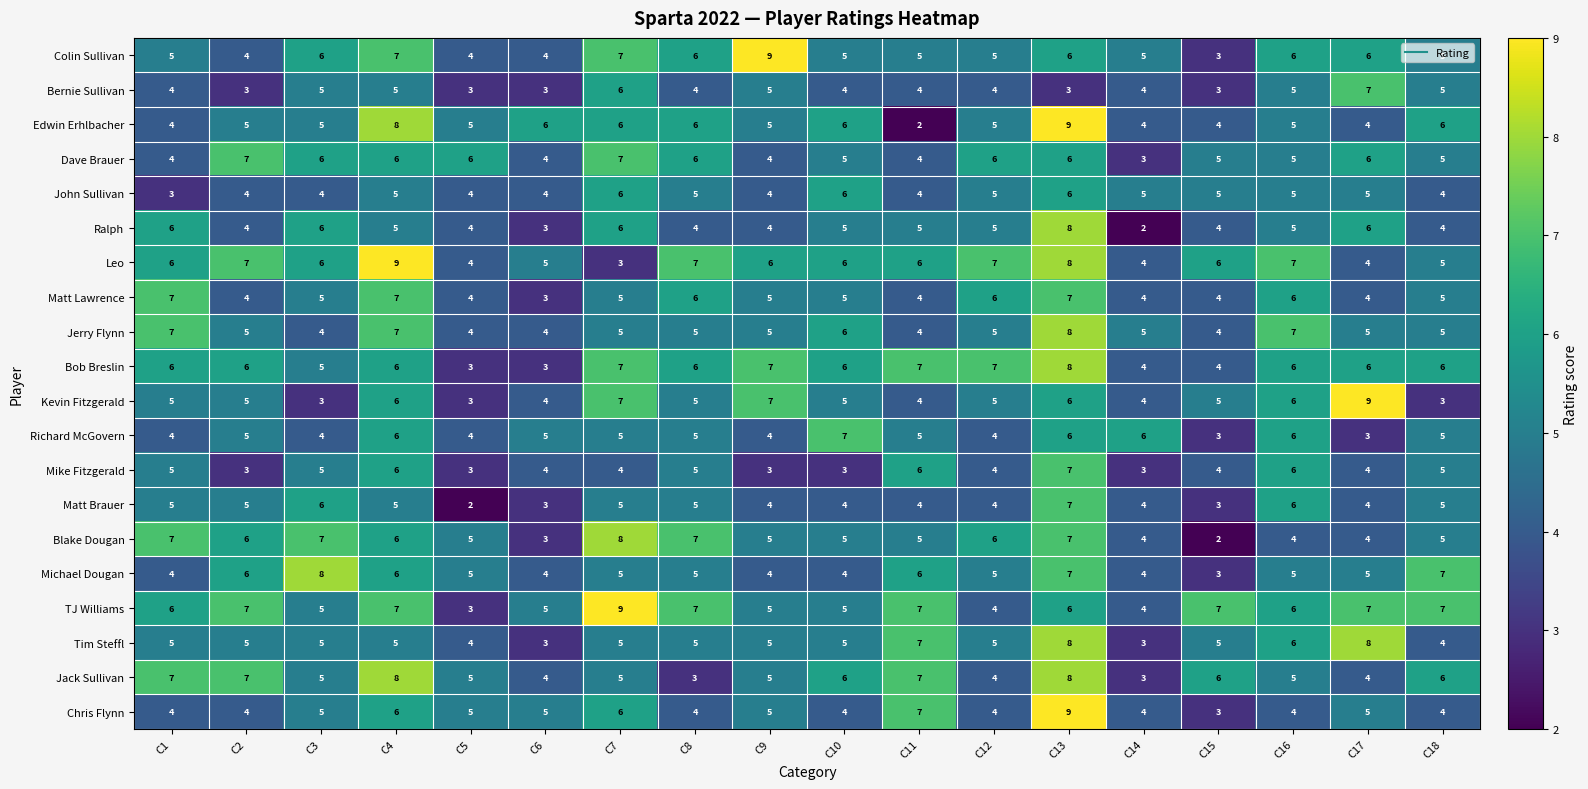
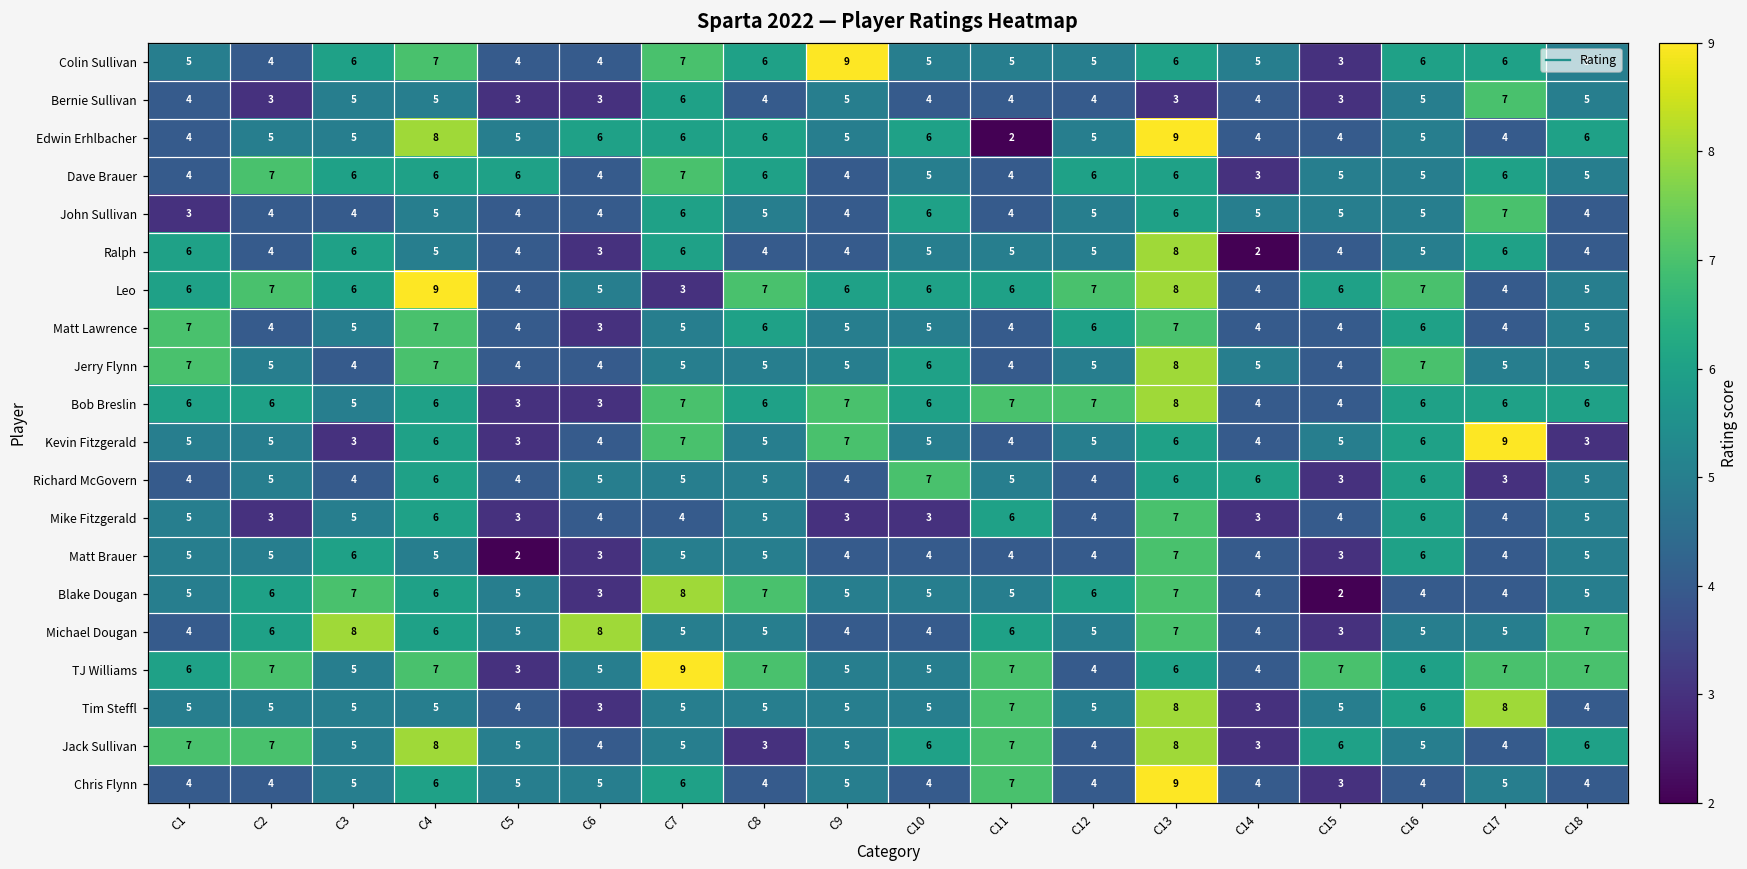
  {
    "John Sullivan": {
      "C1": 3,
      "C2": 4,
      "C3": 4,
      "C4": 5,
      "C5": 4,
      "C6": 4,
      "C7": 6,
      "C8": 5,
      "C9": 4,
      "C10": 6,
      "C11": 4,
      "C12": 5,
      "C13": 6,
      "C14": 5,
      "C15": 5,
      "C16": 5,
-     "C17": 5,
+     "C17": 7,
      "C18": 4
    },
    "Blake Dougan": {
-     "C1": 7,
+     "C1": 5,
      "C2": 6,
      "C3": 7,
      "C4": 6,
      "C5": 5,
      "C6": 3,
      "C7": 8,
      "C8": 7,
      "C9": 5,
      "C10": 5,
      "C11": 5,
      "C12": 6,
      "C13": 7,
      "C14": 4,
      "C15": 2,
      "C16": 4,
      "C17": 4,
      "C18": 5
    },
    "Michael Dougan": {
      "C1": 4,
      "C2": 6,
      "C3": 8,
      "C4": 6,
      "C5": 5,
-     "C6": 4,
+     "C6": 8,
      "C7": 5,
      "C8": 5,
      "C9": 4,
      "C10": 4,
      "C11": 6,
      "C12": 5,
      "C13": 7,
      "C14": 4,
      "C15": 3,
      "C16": 5,
      "C17": 5,
      "C18": 7
    }
  }
